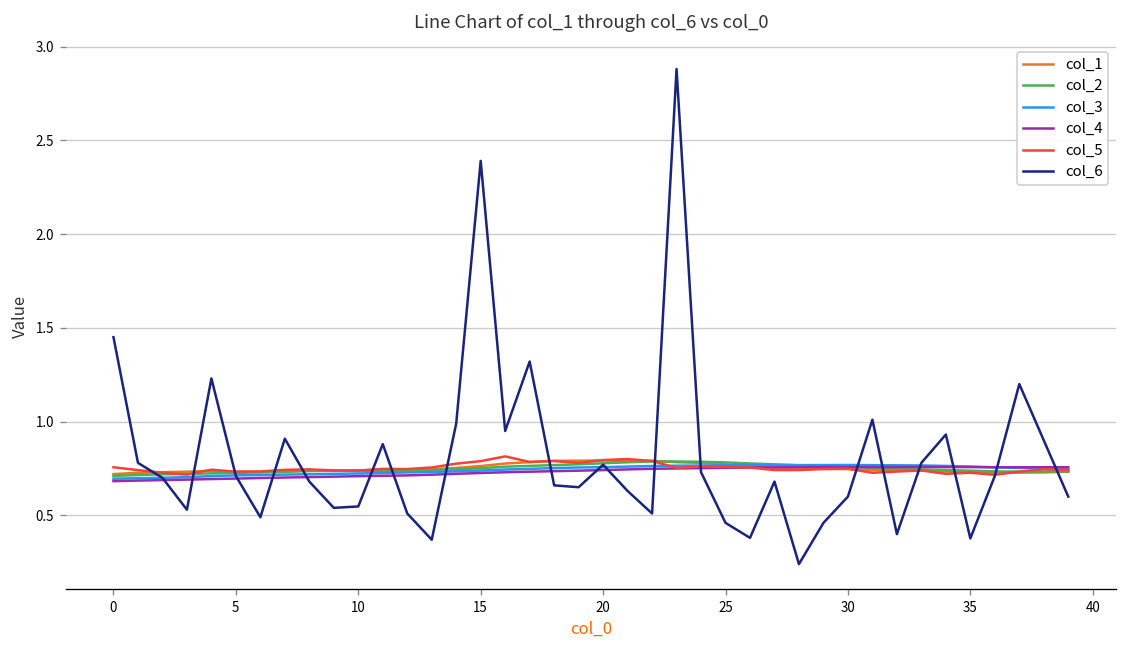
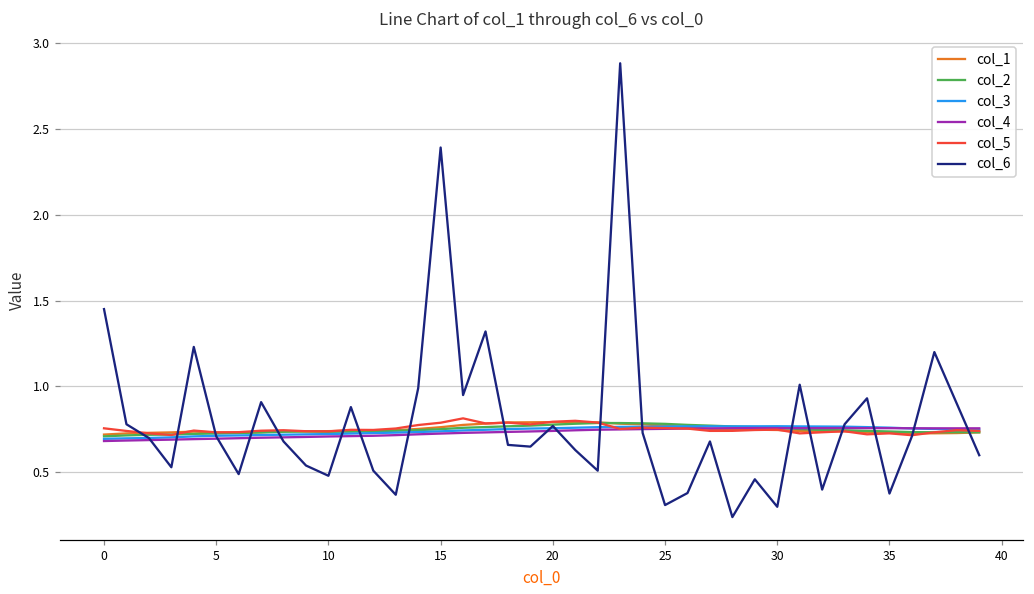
  {
    "col_6": {
      "0": 1.45,
-     "10": 0.55,
+     "10": 0.48,
      "15": 2.39,
-     "25": 0.46,
-     "30": 0.6,
+     "25": 0.31,
+     "30": 0.3,
      "35": 0.38
    }
  }
